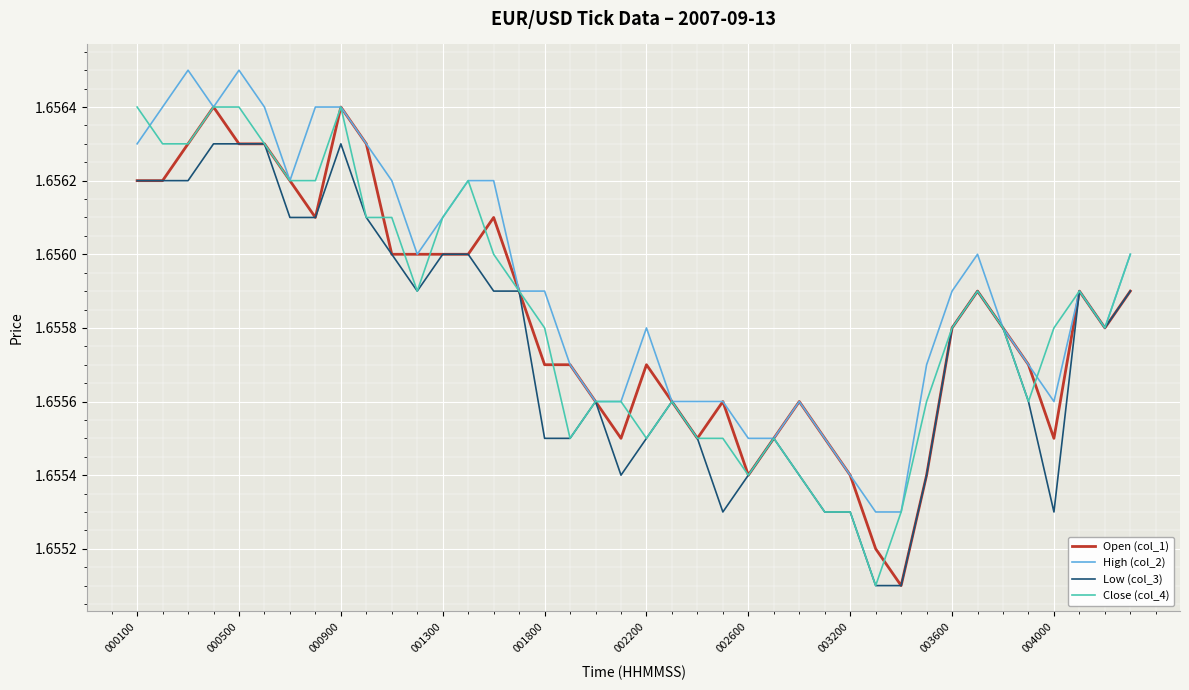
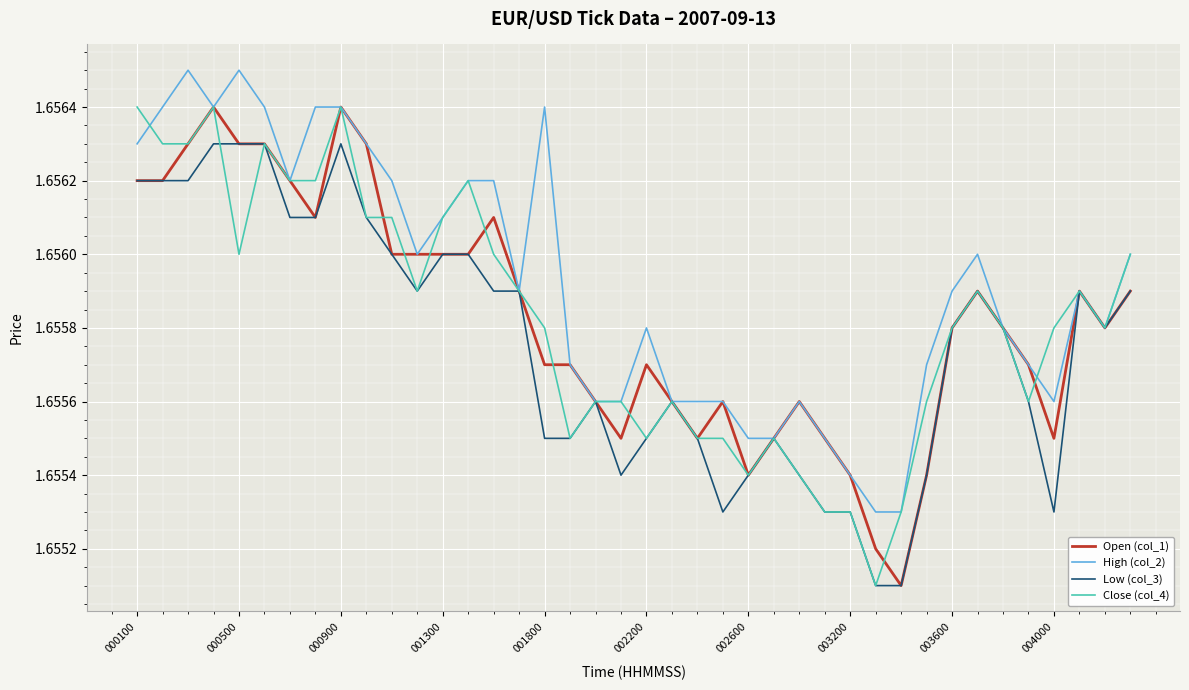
  {
    "Open (col_1)": {
      "001800": 1.6557,
      "002200": 1.6557,
      "004000": 1.6555
    },
    "High (col_2)": {
      "000100": 1.6563,
      "000500": 1.6565,
-     "001800": 1.6559,
+     "001800": 1.6564,
      "002200": 1.6558,
      "002600": 1.6555,
      "003600": 1.6559,
      "004000": 1.6556
    },
    "Low (col_3)": {
      "000900": 1.6563,
      "001800": 1.6555,
      "004000": 1.6553
    },
    "Close (col_4)": {
      "000100": 1.6564,
-     "000500": 1.6564,
+     "000500": 1.6560,
      "001800": 1.6558,
      "004000": 1.6558
    }
  }
